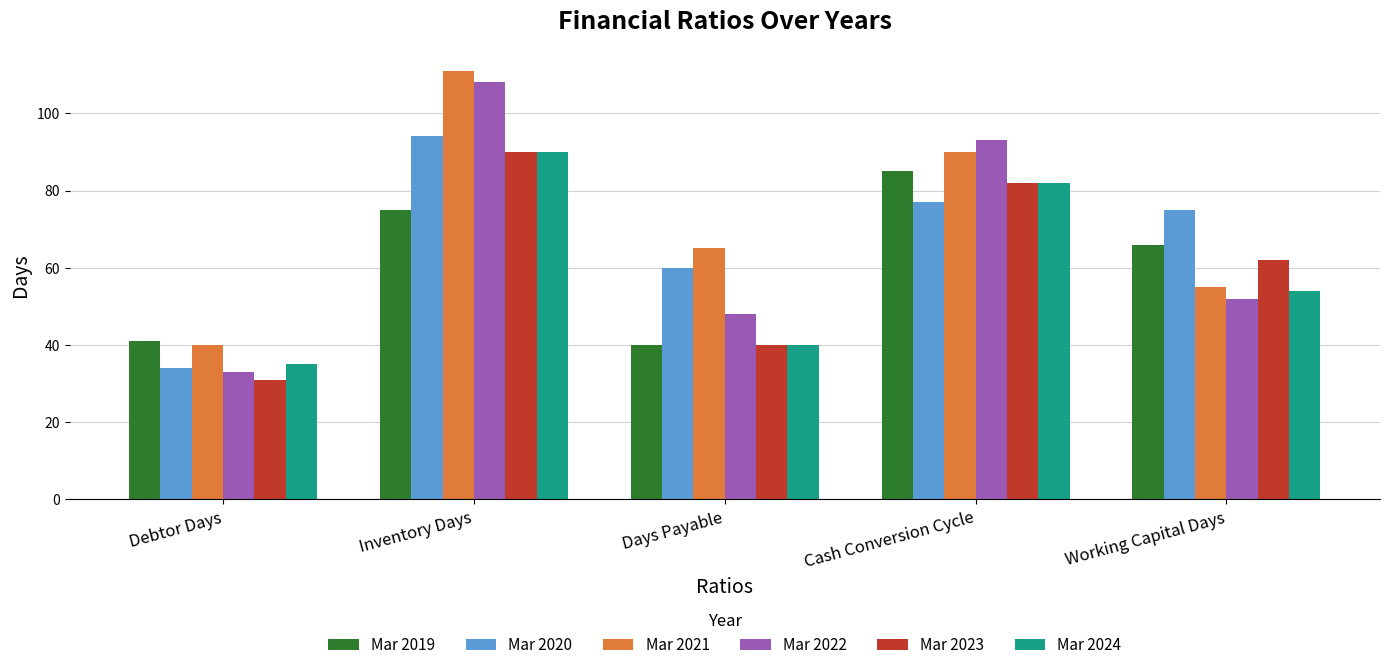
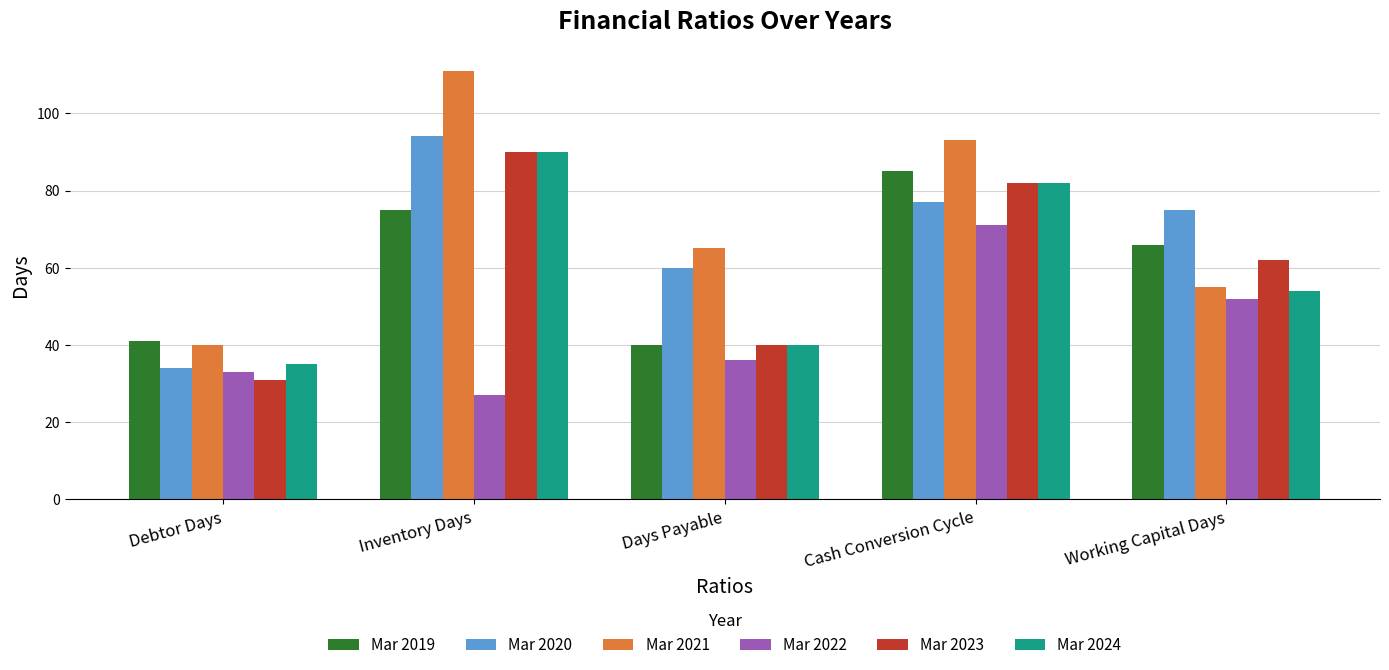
  {
    "Mar 2019": {
      "Debtor Days": 41,
      "Inventory Days": 75,
      "Days Payable": 40,
      "Cash Conversion Cycle": 85,
      "Working Capital Days": 66
    },
    "Mar 2020": {
      "Debtor Days": 34,
      "Inventory Days": 94,
      "Days Payable": 60,
      "Cash Conversion Cycle": 77,
      "Working Capital Days": 75
    },
    "Mar 2021": {
      "Debtor Days": 40,
      "Inventory Days": 111,
      "Days Payable": 65,
-     "Cash Conversion Cycle": 90,
+     "Cash Conversion Cycle": 93,
      "Working Capital Days": 55
    },
    "Mar 2022": {
      "Debtor Days": 33,
-     "Inventory Days": 108,
-     "Days Payable": 48,
-     "Cash Conversion Cycle": 93,
+     "Inventory Days": 27,
+     "Days Payable": 36,
+     "Cash Conversion Cycle": 71,
      "Working Capital Days": 52
    },
    "Mar 2023": {
      "Debtor Days": 31,
      "Inventory Days": 90,
      "Days Payable": 40,
      "Cash Conversion Cycle": 82,
      "Working Capital Days": 62
    },
    "Mar 2024": {
      "Debtor Days": 35,
      "Inventory Days": 90,
      "Days Payable": 40,
      "Cash Conversion Cycle": 82,
      "Working Capital Days": 54
    }
  }
